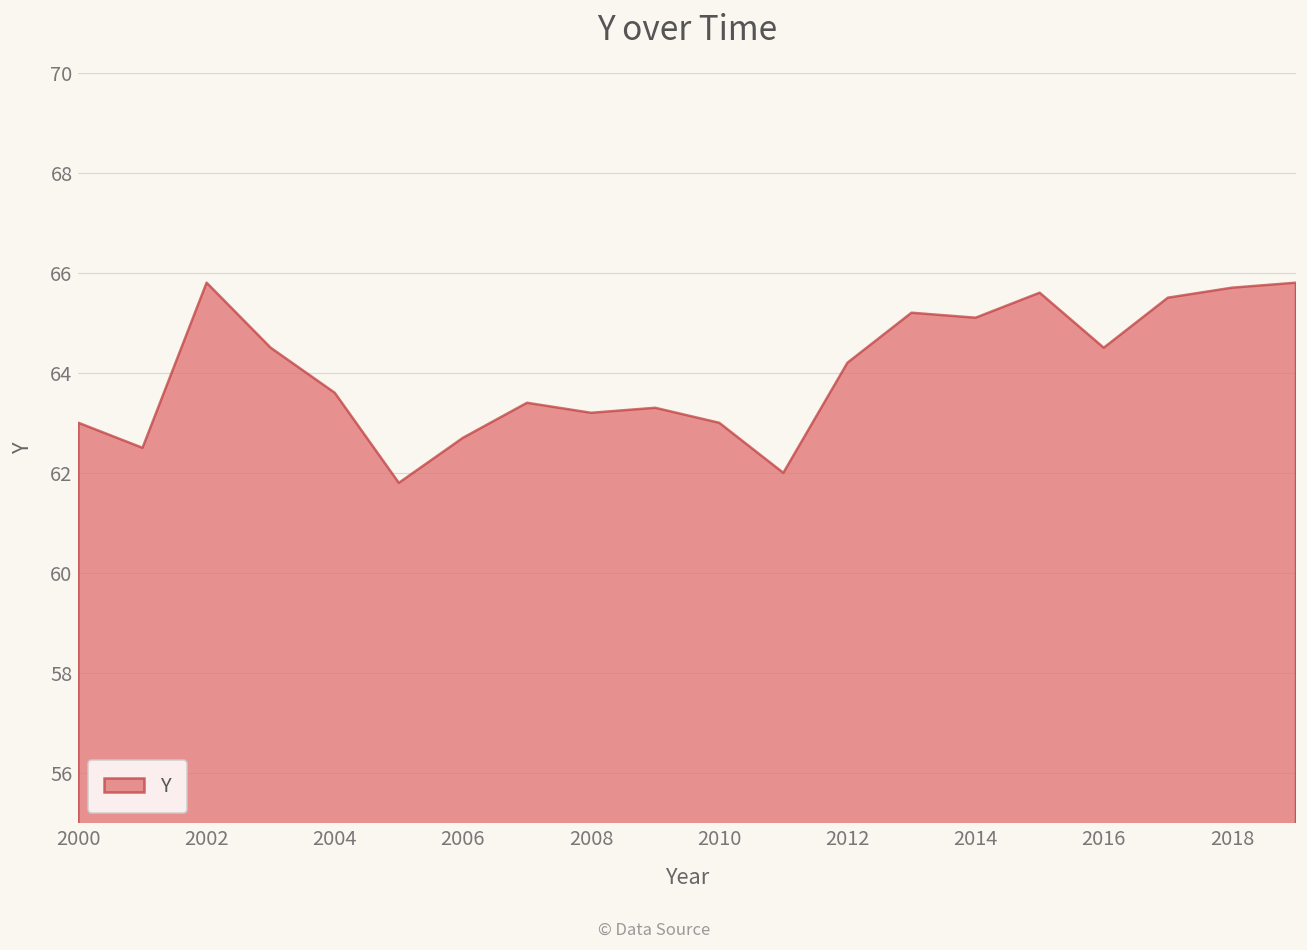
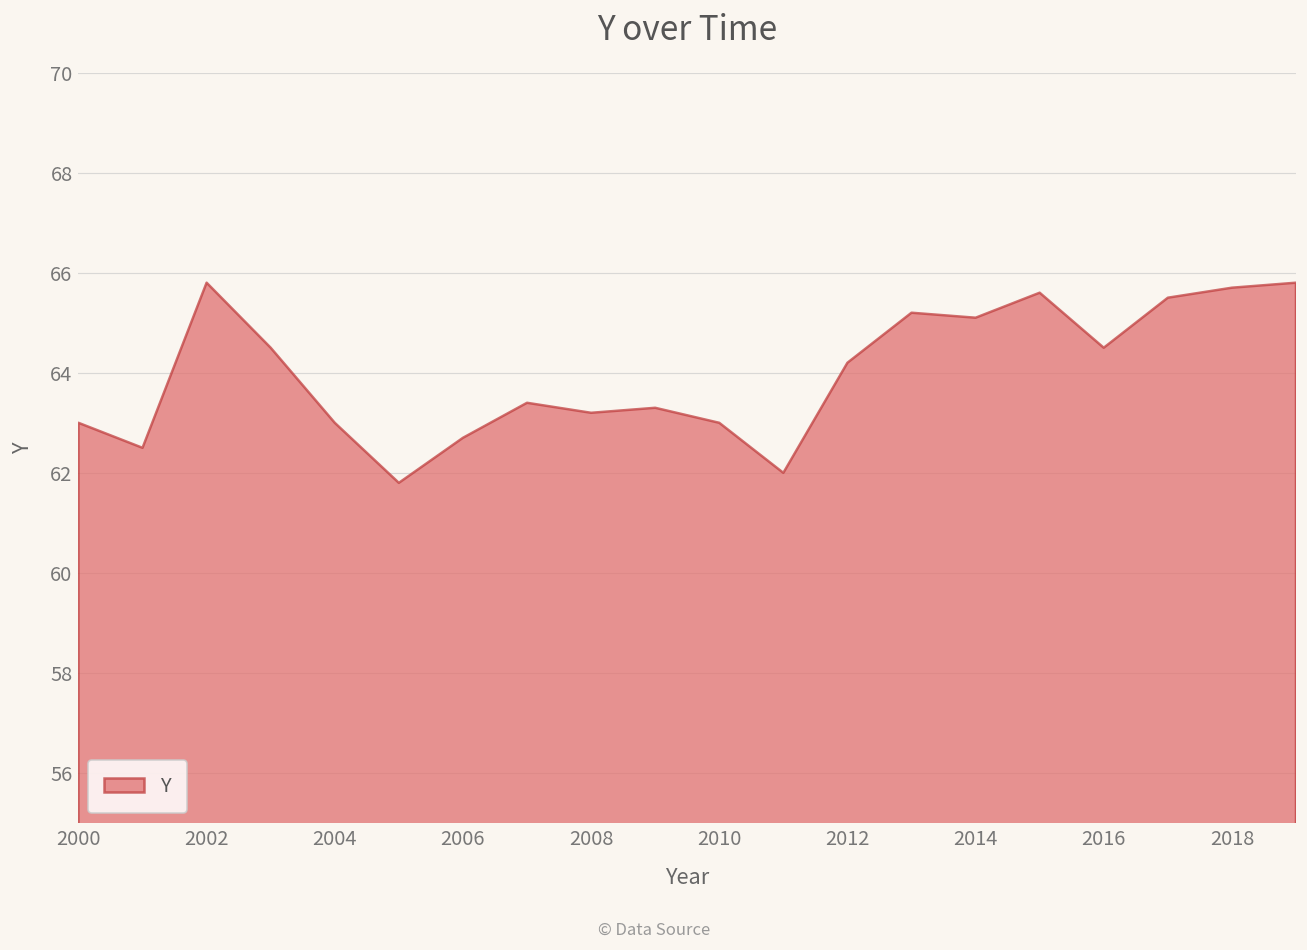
  {
    "2000": 63.0,
    "2002": 65.8,
-   "2004": 63.6,
+   "2004": 63.0,
    "2006": 62.7,
    "2008": 63.2,
    "2010": 63.0,
    "2012": 64.2,
    "2014": 65.1,
    "2016": 64.5,
    "2018": 65.7
  }
